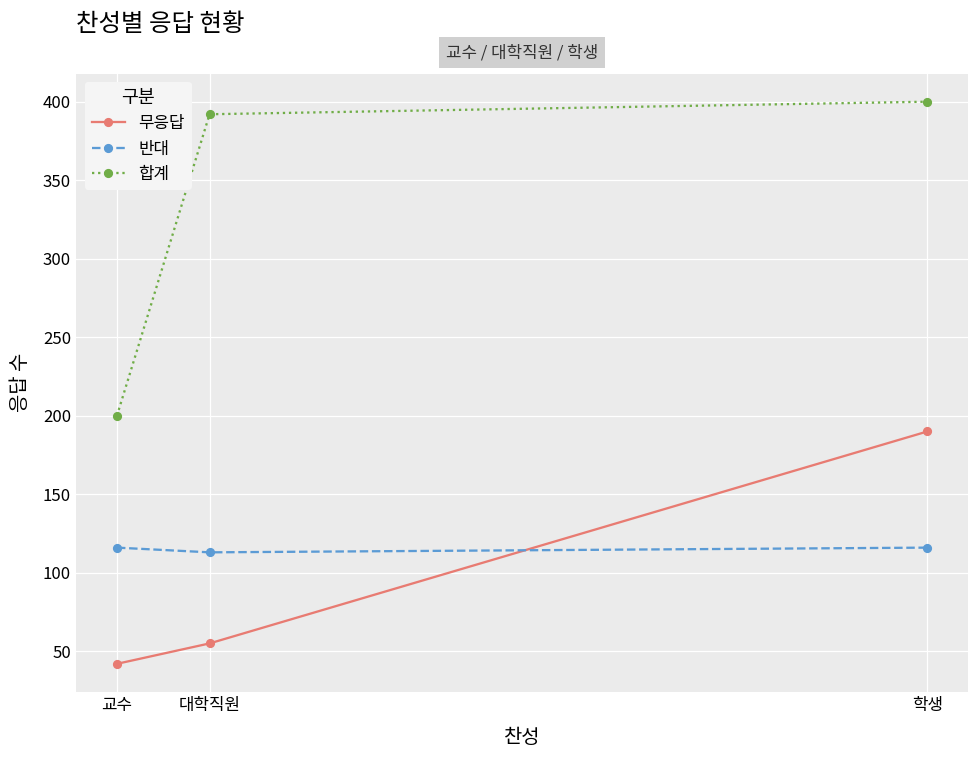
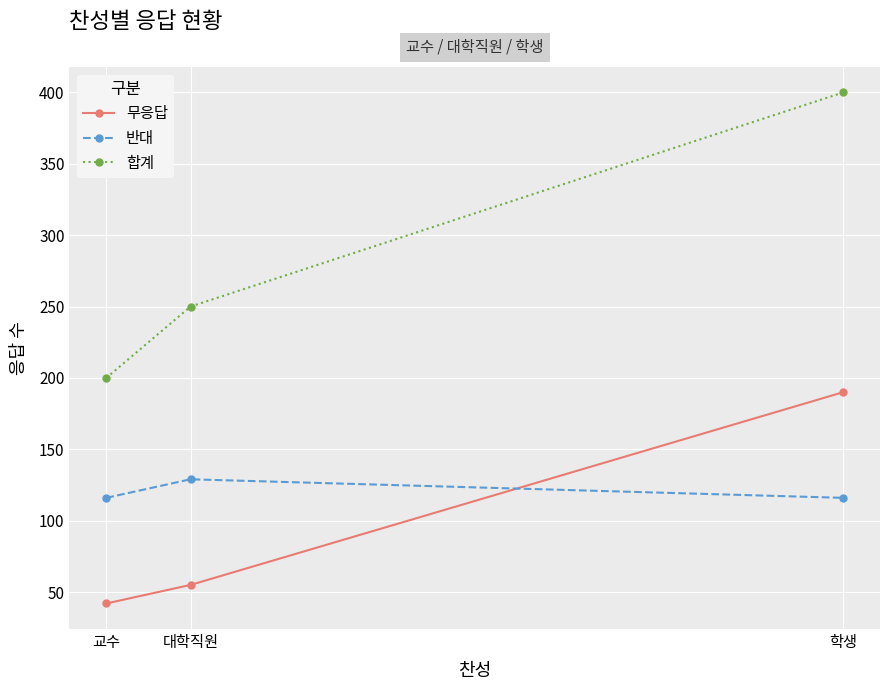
  {
    "무응답": {
      "교수": 42,
      "대학직원": 55,
      "학생": 190
    },
    "반대": {
      "교수": 116,
-     "대학직원": 113,
+     "대학직원": 129,
      "학생": 116
    },
    "합계": {
      "교수": 200,
-     "대학직원": 392,
+     "대학직원": 250,
      "학생": 400
    }
  }
